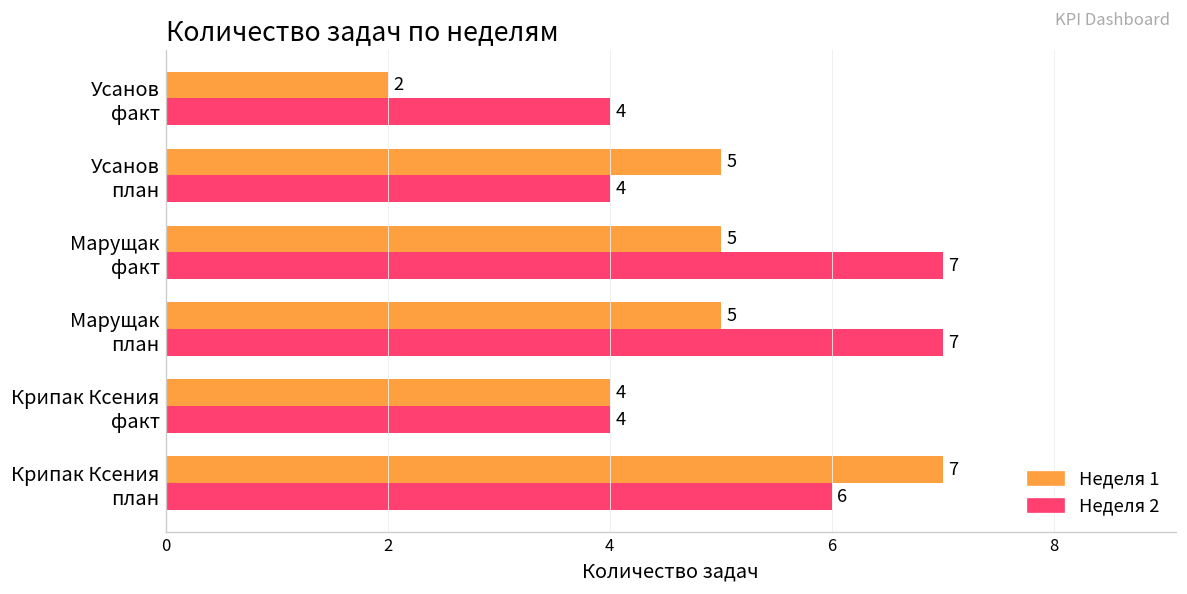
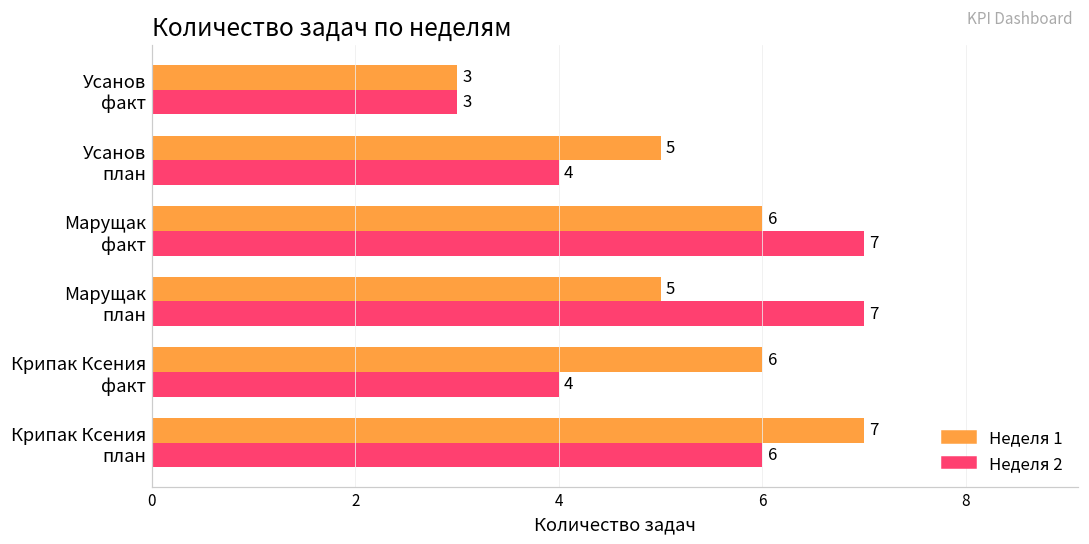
  {
    "Неделя 1": {
-     "Усанов факт": 2,
+     "Усанов факт": 3,
      "Усанов план": 5,
-     "Марущак факт": 5,
+     "Марущак факт": 6,
      "Марущак план": 5,
-     "Крипак Ксения факт": 4,
+     "Крипак Ксения факт": 6,
      "Крипак Ксения план": 7
    },
    "Неделя 2": {
-     "Усанов факт": 4,
+     "Усанов факт": 3,
      "Усанов план": 4,
      "Марущак факт": 7,
      "Марущак план": 7,
      "Крипак Ксения факт": 4,
      "Крипак Ксения план": 6
    }
  }
